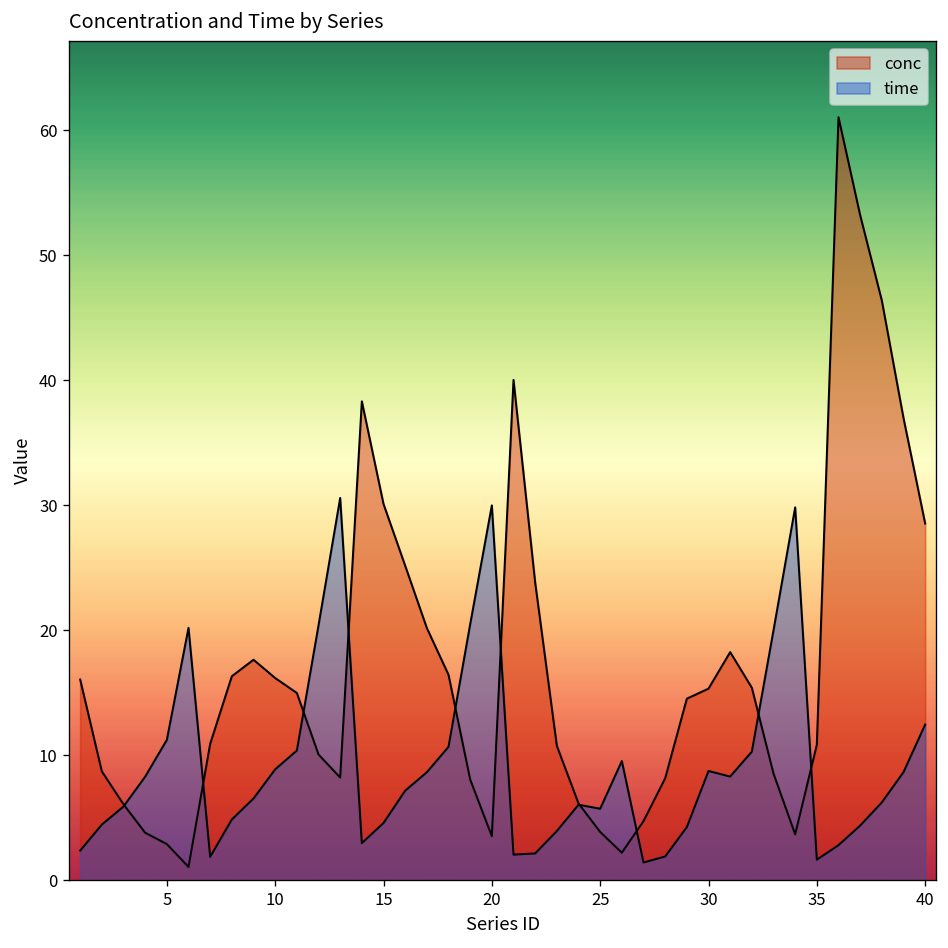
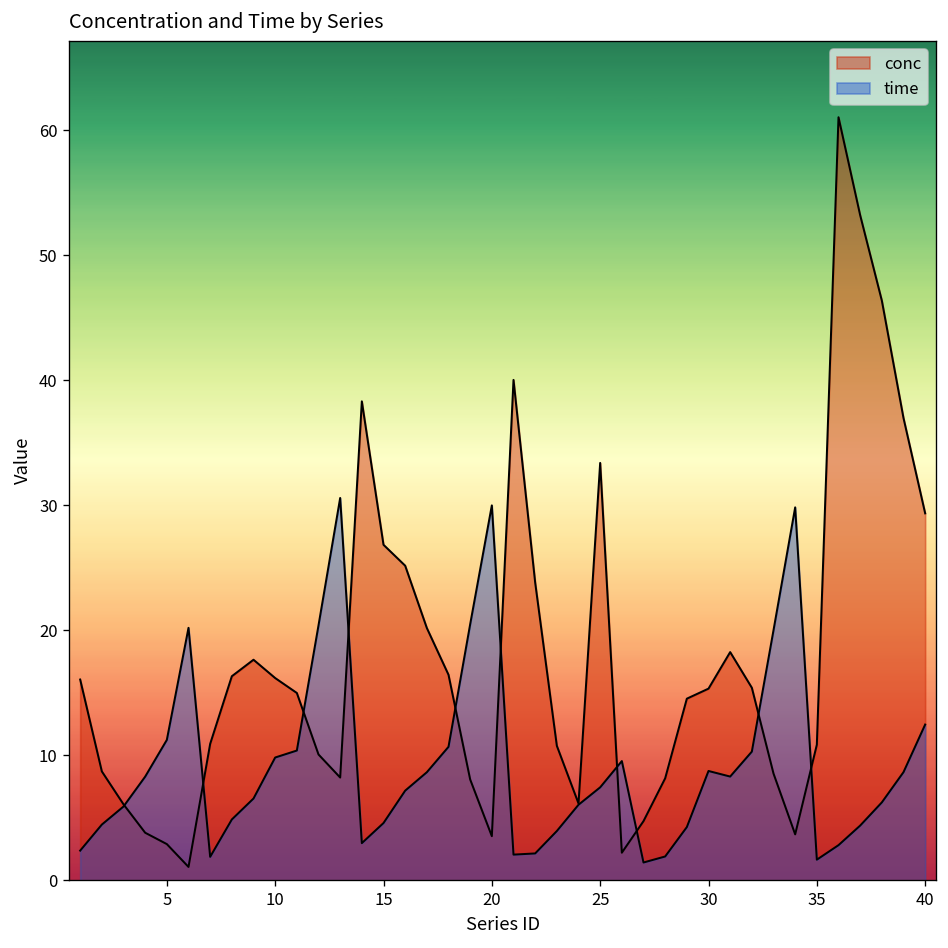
  {
    "conc": {
      "5": 2.9,
      "10": 16.2,
-     "15": 30.1,
+     "15": 26.8,
      "20": 3.5,
-     "25": 3.9,
+     "25": 33.4,
      "30": 15.3,
      "35": 10.9,
-     "40": 28.5
+     "40": 29.4
    },
    "time": {
      "5": 11.2,
-     "10": 8.9,
+     "10": 9.8,
      "15": 4.6,
      "20": 30.0,
-     "25": 5.7,
+     "25": 7.4,
      "30": 8.8,
      "35": 1.7,
      "40": 12.5
    }
  }
